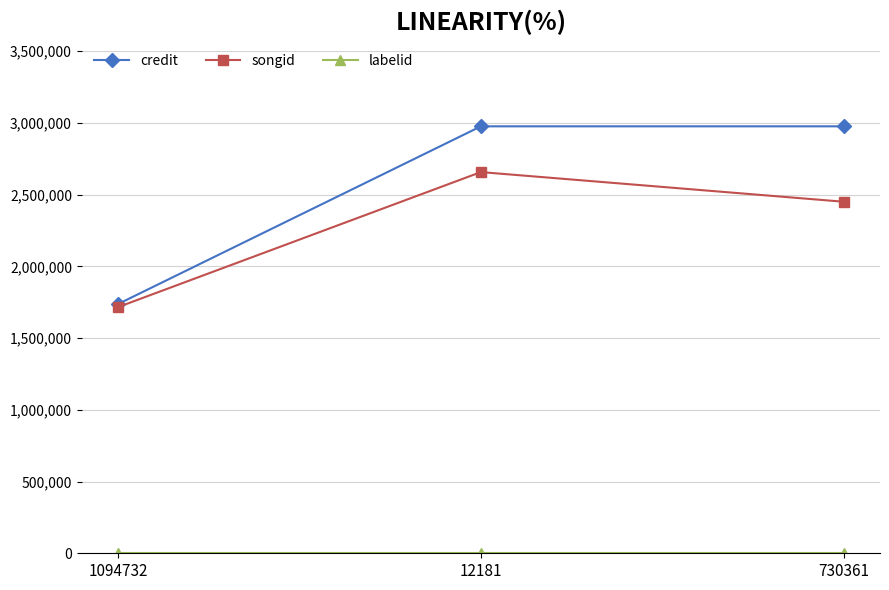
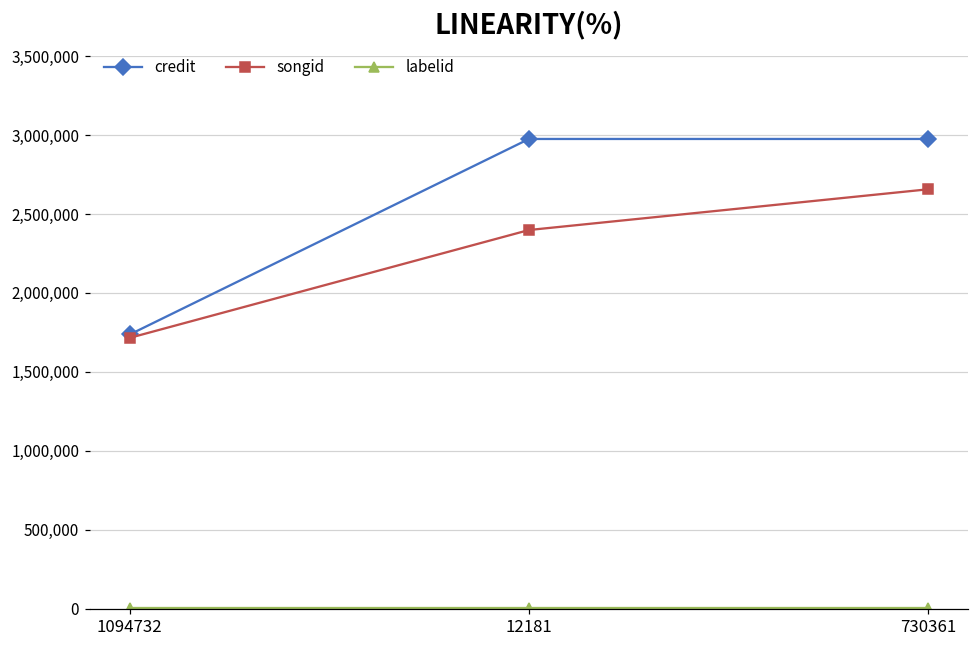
  {
    "credit": {
      "1094732": "1,740,000",
      "12181": "2,980,000",
      "730361": "2,980,000"
    },
    "songid": {
      "1094732": "1,720,000",
-     "12181": "2,660,000",
-     "730361": "2,450,000"
+     "12181": "2,400,000",
+     "730361": "2,660,000"
    },
    "labelid": {
      "1094732": "0",
      "12181": "0",
      "730361": "0"
    }
  }
